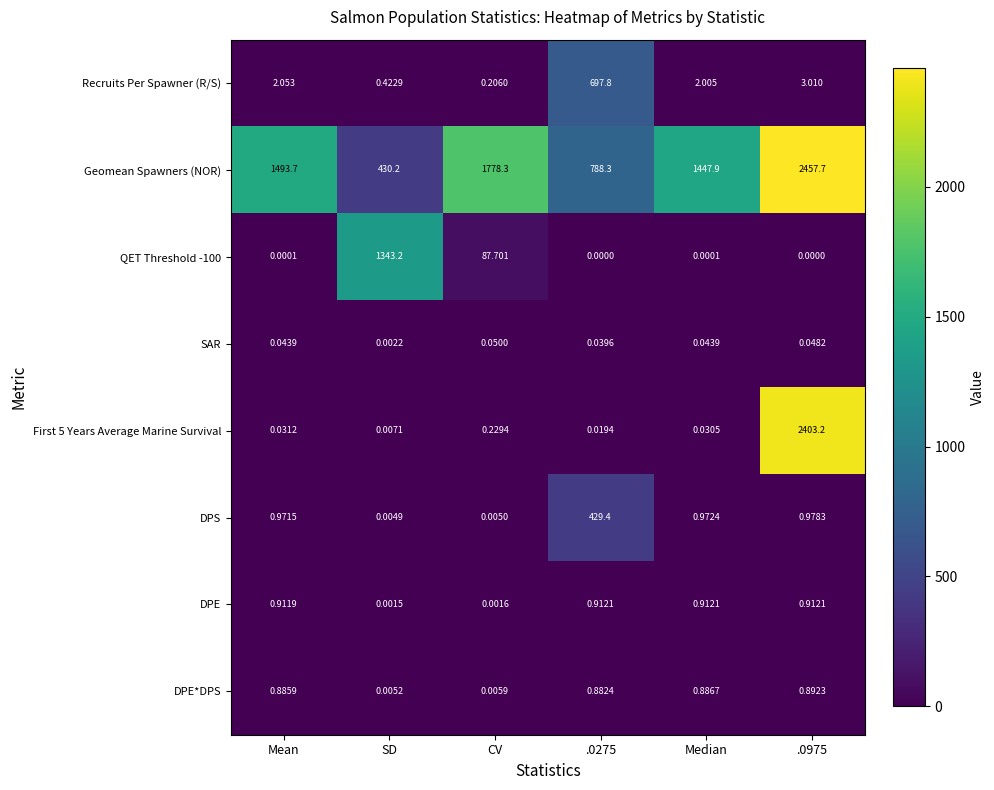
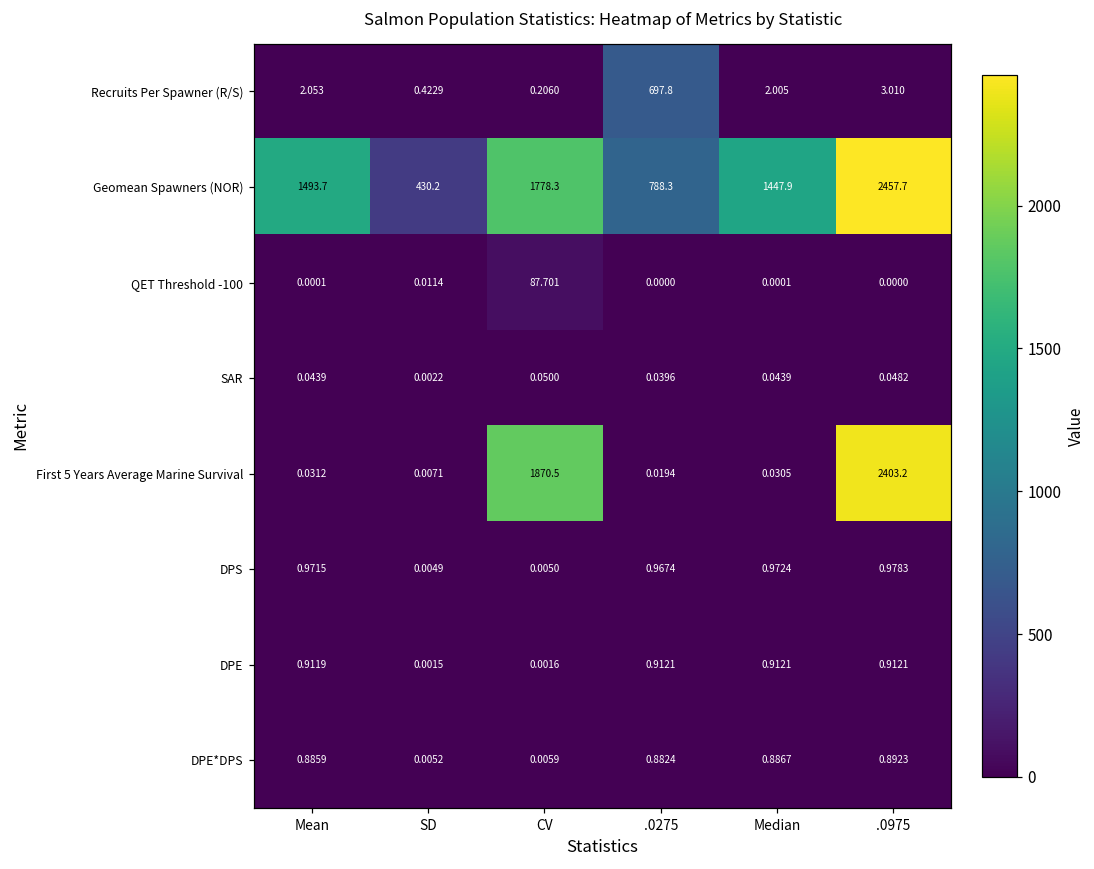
  {
    "Recruits Per Spawner (R/S)": {
      "Mean": 2.053,
      "SD": 0.4229,
      "CV": 0.2060,
      ".0275": 697.8,
      "Median": 2.005,
      ".0975": 3.010
    },
    "Geomean Spawners (NOR)": {
      "Mean": 1493.7,
      "SD": 430.2,
      "CV": 1778.3,
      ".0275": 788.3,
      "Median": 1447.9,
      ".0975": 2457.7
    },
    "QET Threshold -100": {
      "Mean": 0.0001,
-     "SD": 1343.2,
+     "SD": 0.0114,
      "CV": 87.701,
      ".0275": 0.0000,
      "Median": 0.0001,
      ".0975": 0.0000
    },
    "SAR": {
      "Mean": 0.0439,
      "SD": 0.0022,
      "CV": 0.0500,
      ".0275": 0.0396,
      "Median": 0.0439,
      ".0975": 0.0482
    },
    "First 5 Years Average Marine Survival": {
      "Mean": 0.0312,
      "SD": 0.0071,
-     "CV": 0.2294,
+     "CV": 1870.5,
      ".0275": 0.0194,
      "Median": 0.0305,
      ".0975": 2403.2
    },
    "DPS": {
      "Mean": 0.9715,
      "SD": 0.0049,
      "CV": 0.0050,
-     ".0275": 429.4,
+     ".0275": 0.9674,
      "Median": 0.9724,
      ".0975": 0.9783
    },
    "DPE": {
      "Mean": 0.9119,
      "SD": 0.0015,
      "CV": 0.0016,
      ".0275": 0.9121,
      "Median": 0.9121,
      ".0975": 0.9121
    },
    "DPE*DPS": {
      "Mean": 0.8859,
      "SD": 0.0052,
      "CV": 0.0059,
      ".0275": 0.8824,
      "Median": 0.8867,
      ".0975": 0.8923
    }
  }
